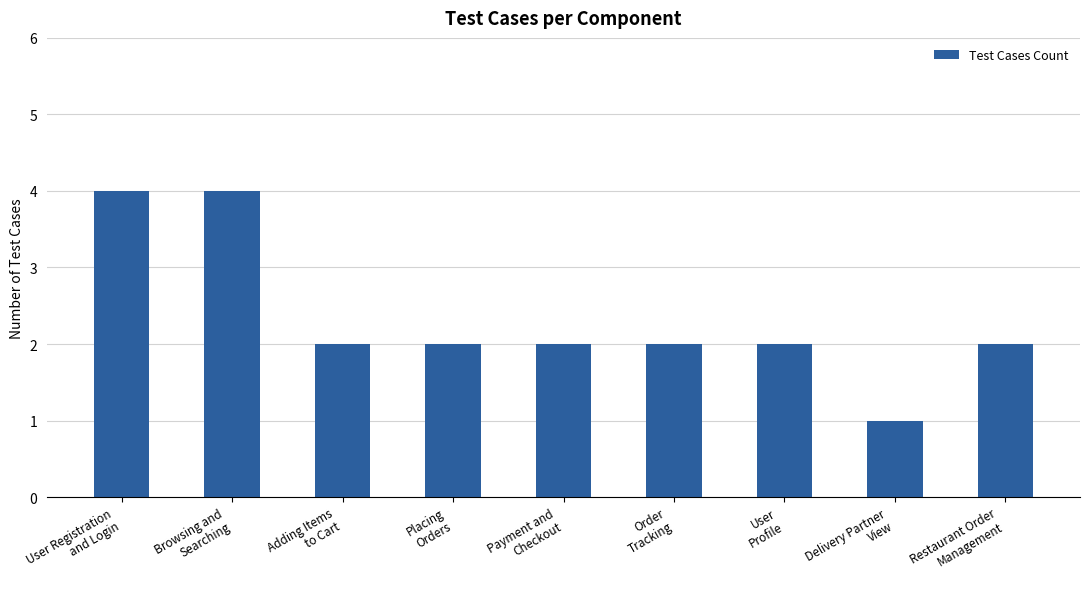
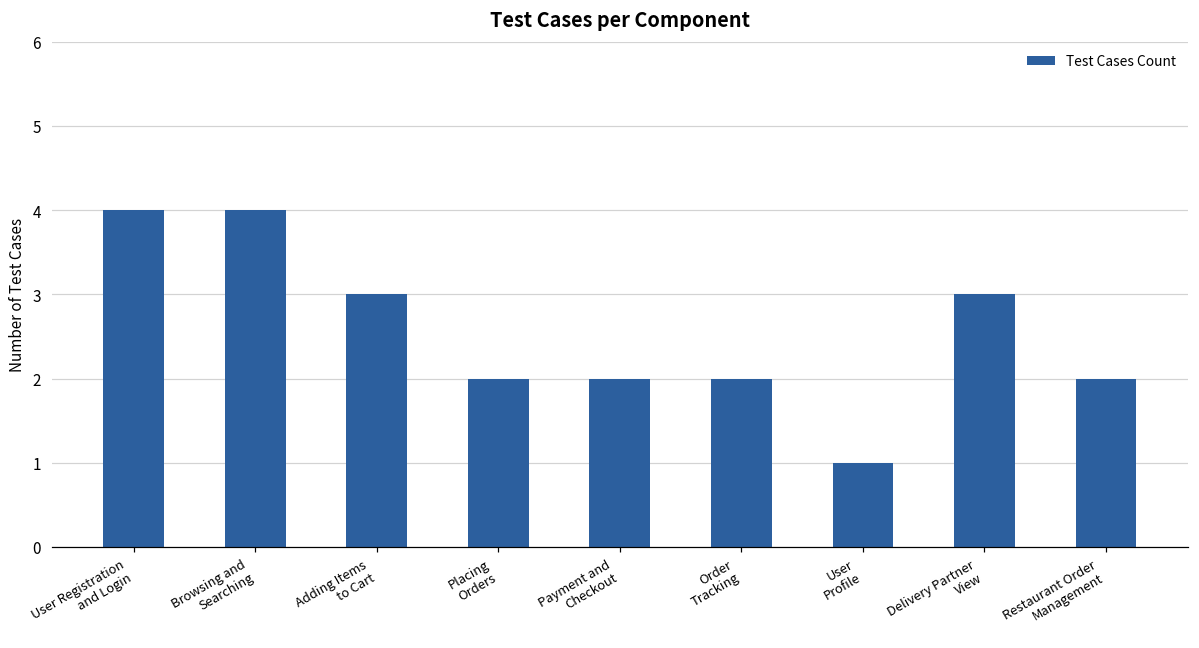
  {
    "User Registration and Login": 4,
    "Browsing and Searching": 4,
-   "Adding Items to Cart": 2,
+   "Adding Items to Cart": 3,
    "Placing Orders": 2,
    "Payment and Checkout": 2,
    "Order Tracking": 2,
-   "User Profile": 2,
-   "Delivery Partner View": 1,
+   "User Profile": 1,
+   "Delivery Partner View": 3,
    "Restaurant Order Management": 2
  }
